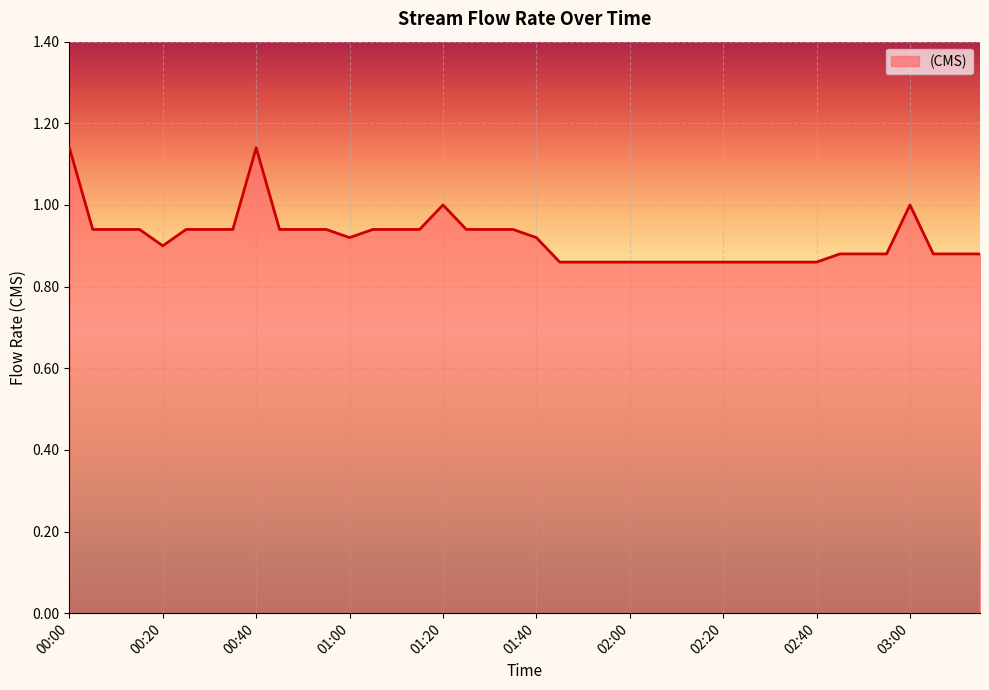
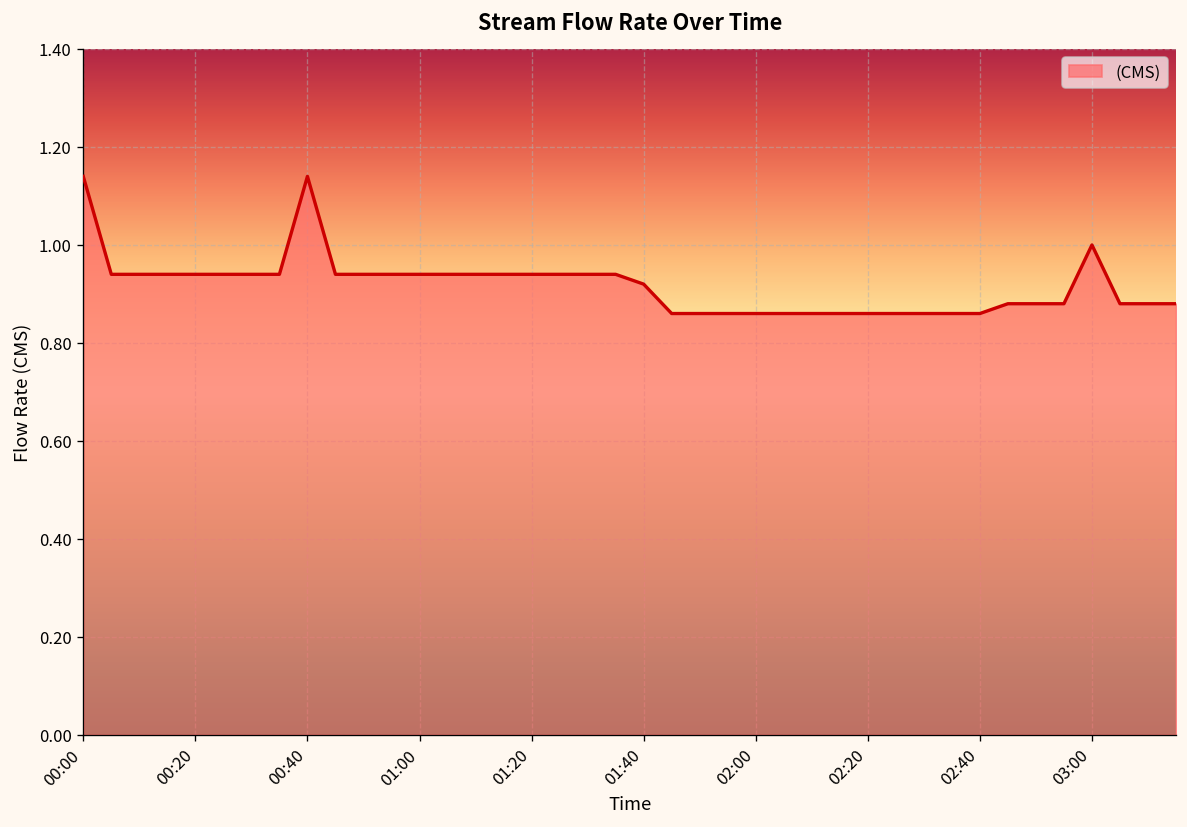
  {
    "00:00": 1.14,
-   "00:20": 0.90,
+   "00:20": 0.94,
    "00:40": 1.14,
-   "01:00": 0.92,
-   "01:20": 1.00,
+   "01:00": 0.94,
+   "01:20": 0.94,
    "01:40": 0.92,
    "02:00": 0.86,
    "02:20": 0.86,
    "02:40": 0.86,
    "03:00": 1.00
  }
